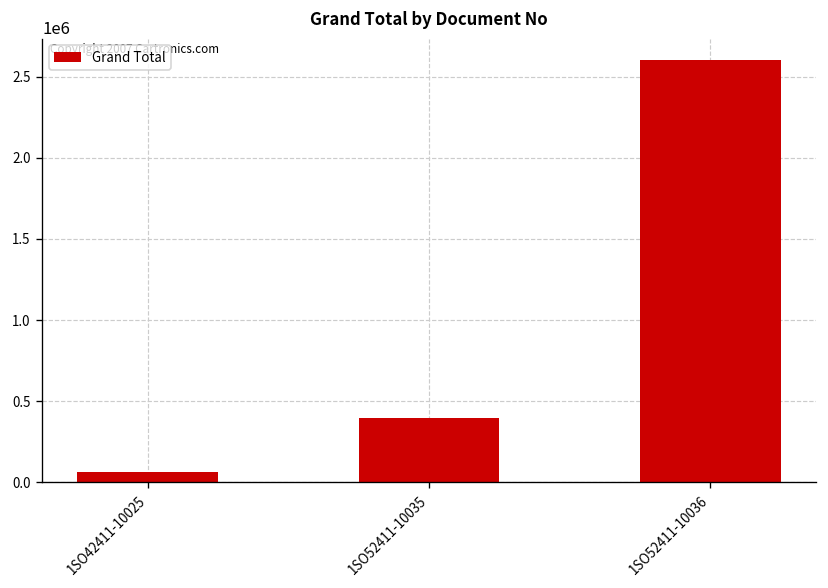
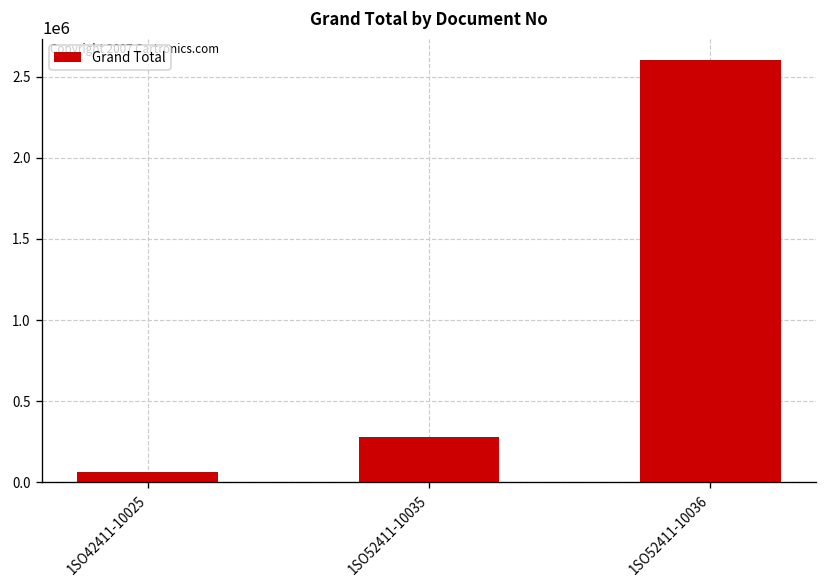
  {
    "1SO42411-10025": 60000,
-   "1SO52411-10035": 400000,
+   "1SO52411-10035": 280000,
    "1SO52411-10036": 2600000
  }
